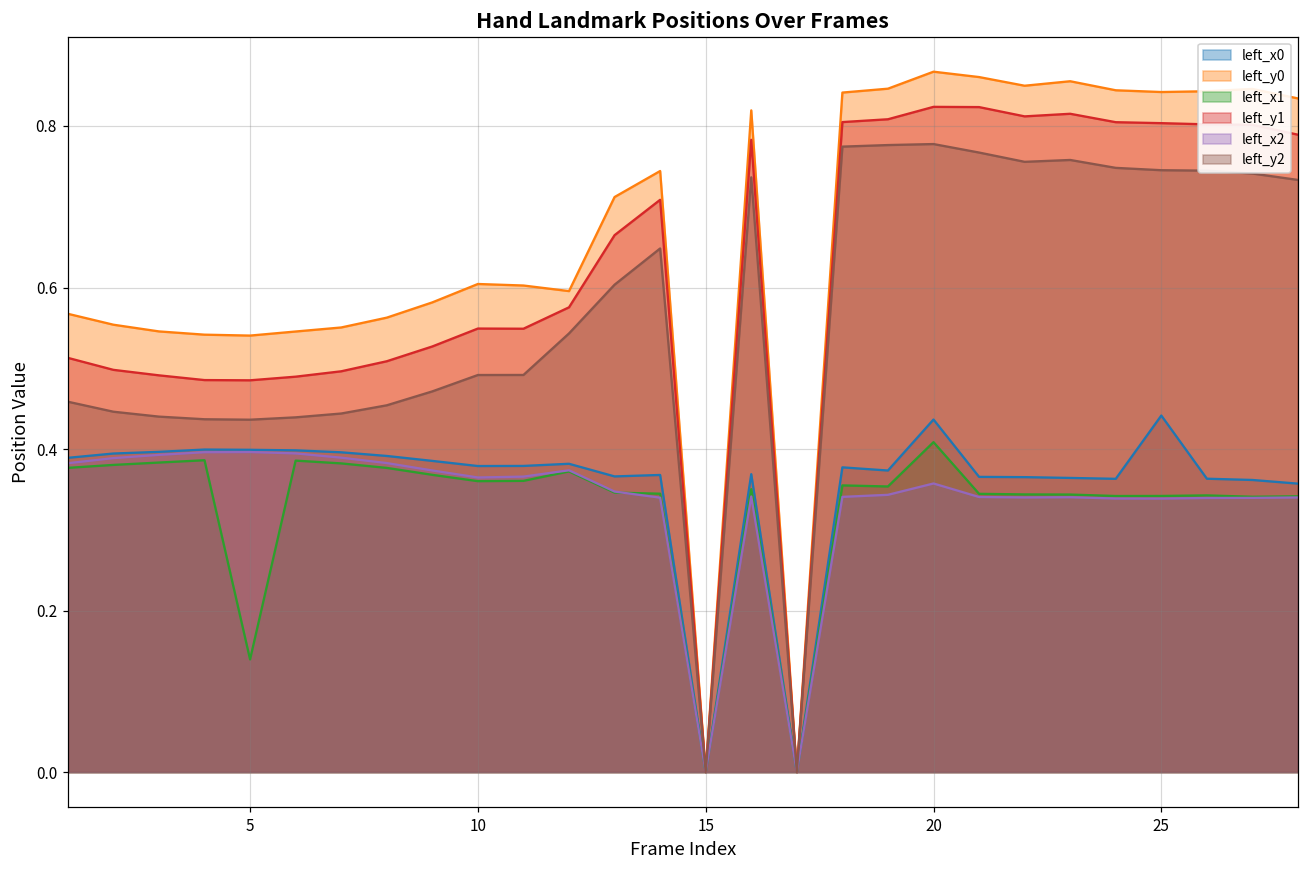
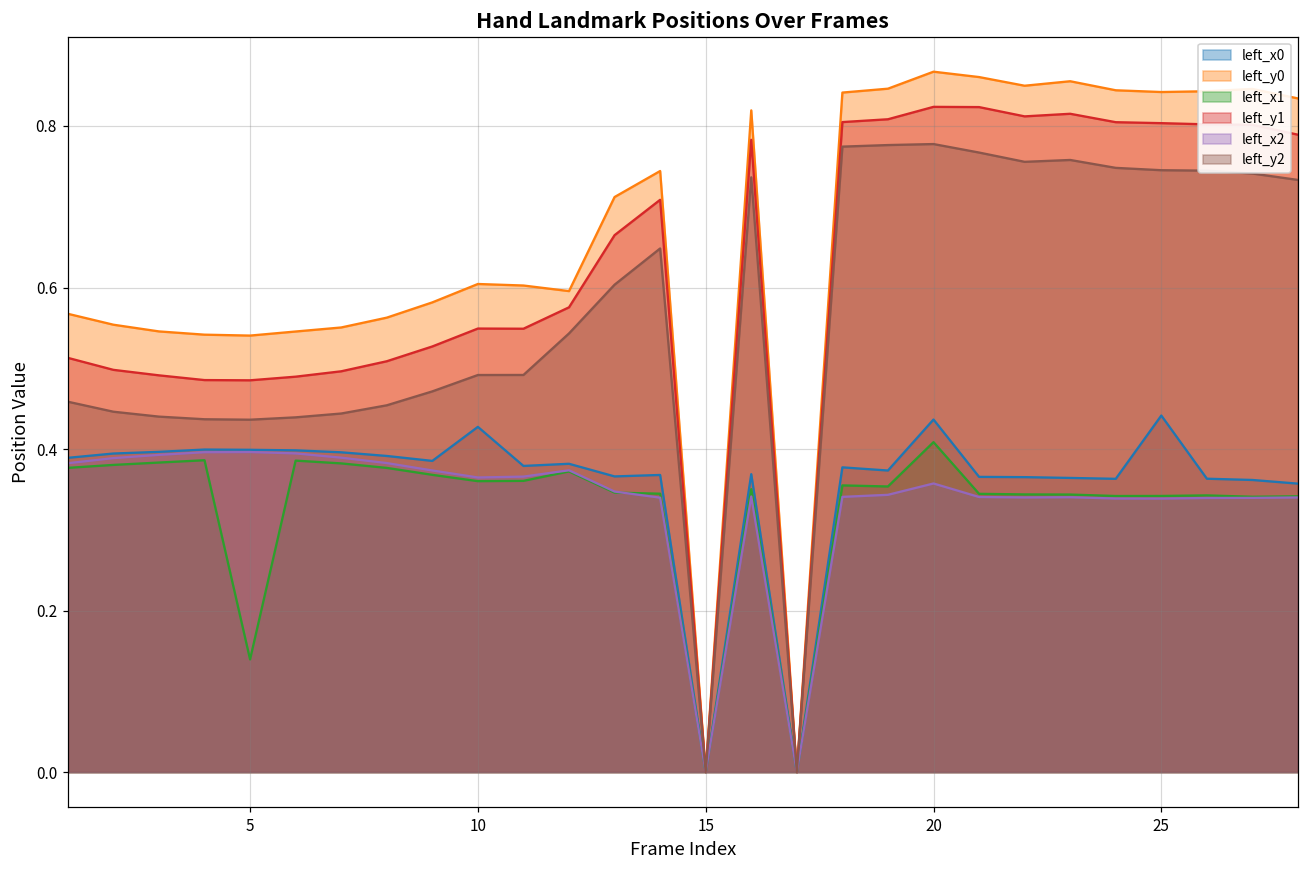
  {
    "left_x0": {
-     "10": 0.38,
+     "10": 0.43,
      "20": 0.44,
      "25": 0.44
    },
    "left_x1": {
      "5": 0.14,
      "10": 0.36,
      "20": 0.41
    },
    "left_x2": {
      "10": 0.36,
      "20": 0.36
    }
  }
